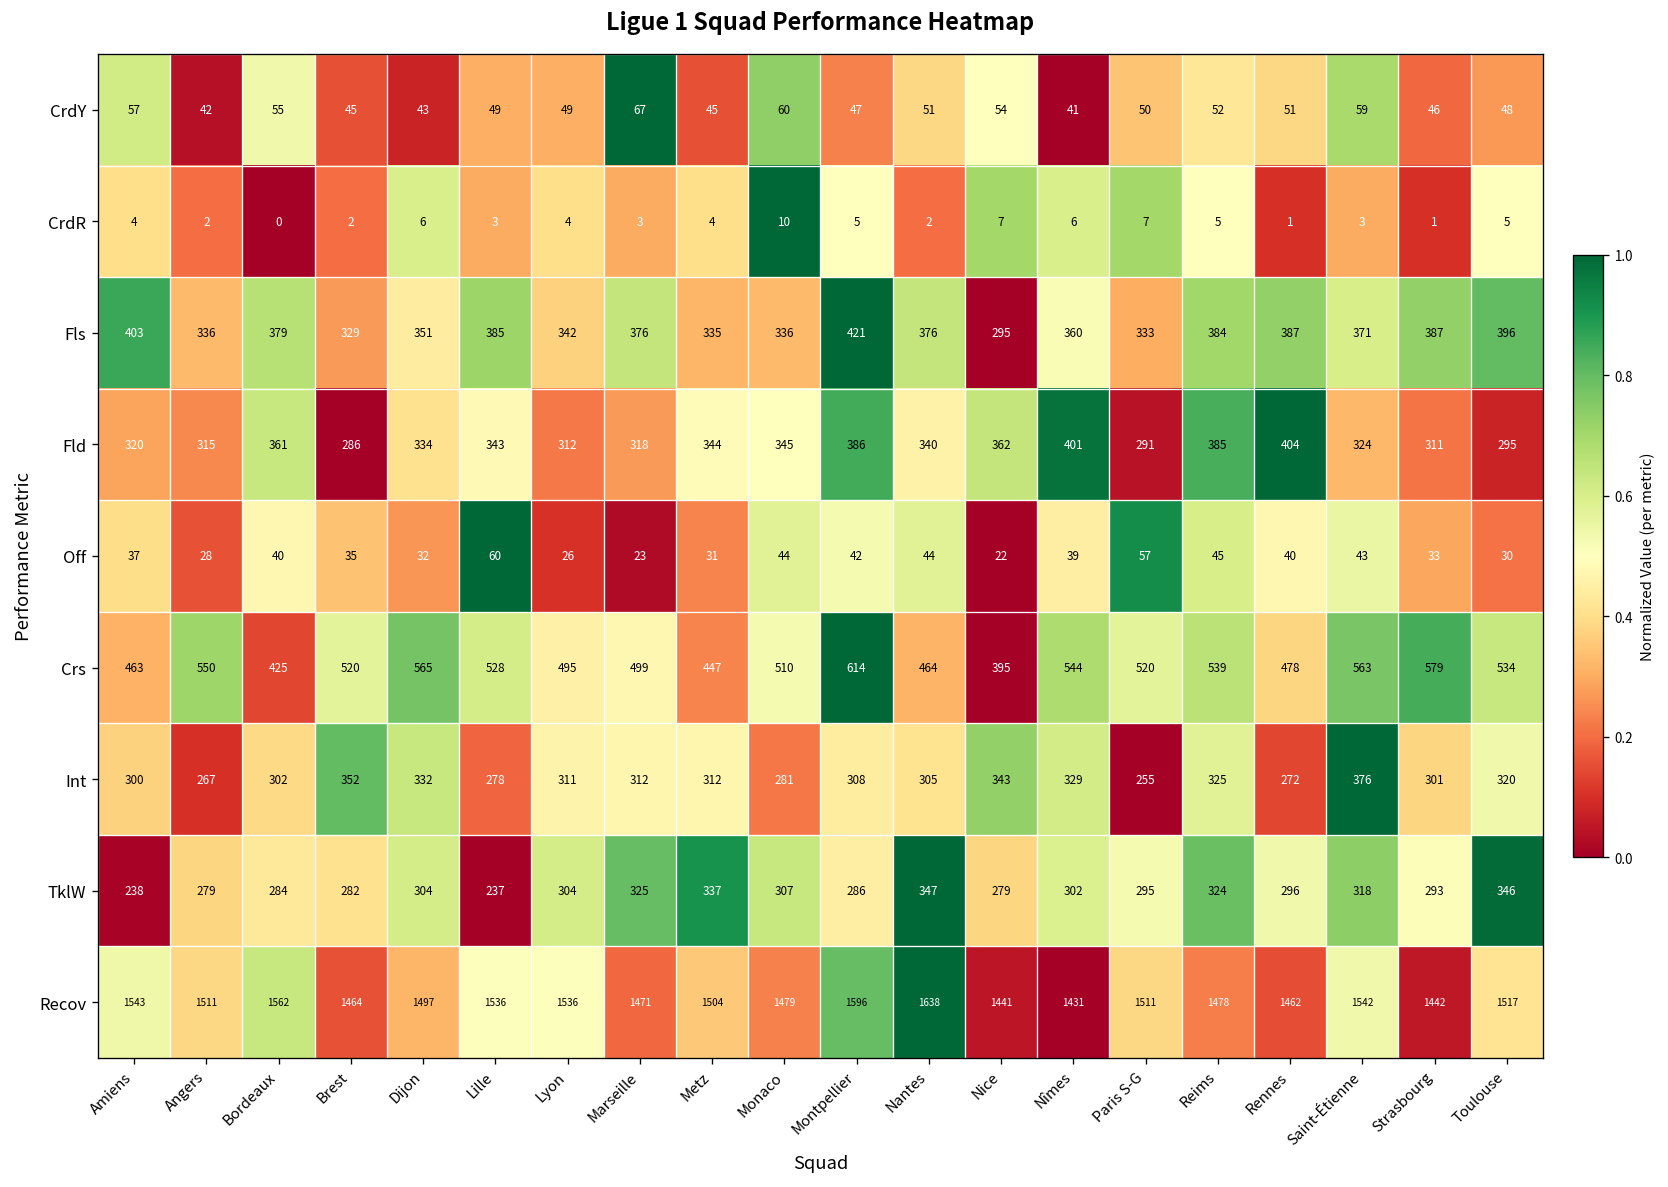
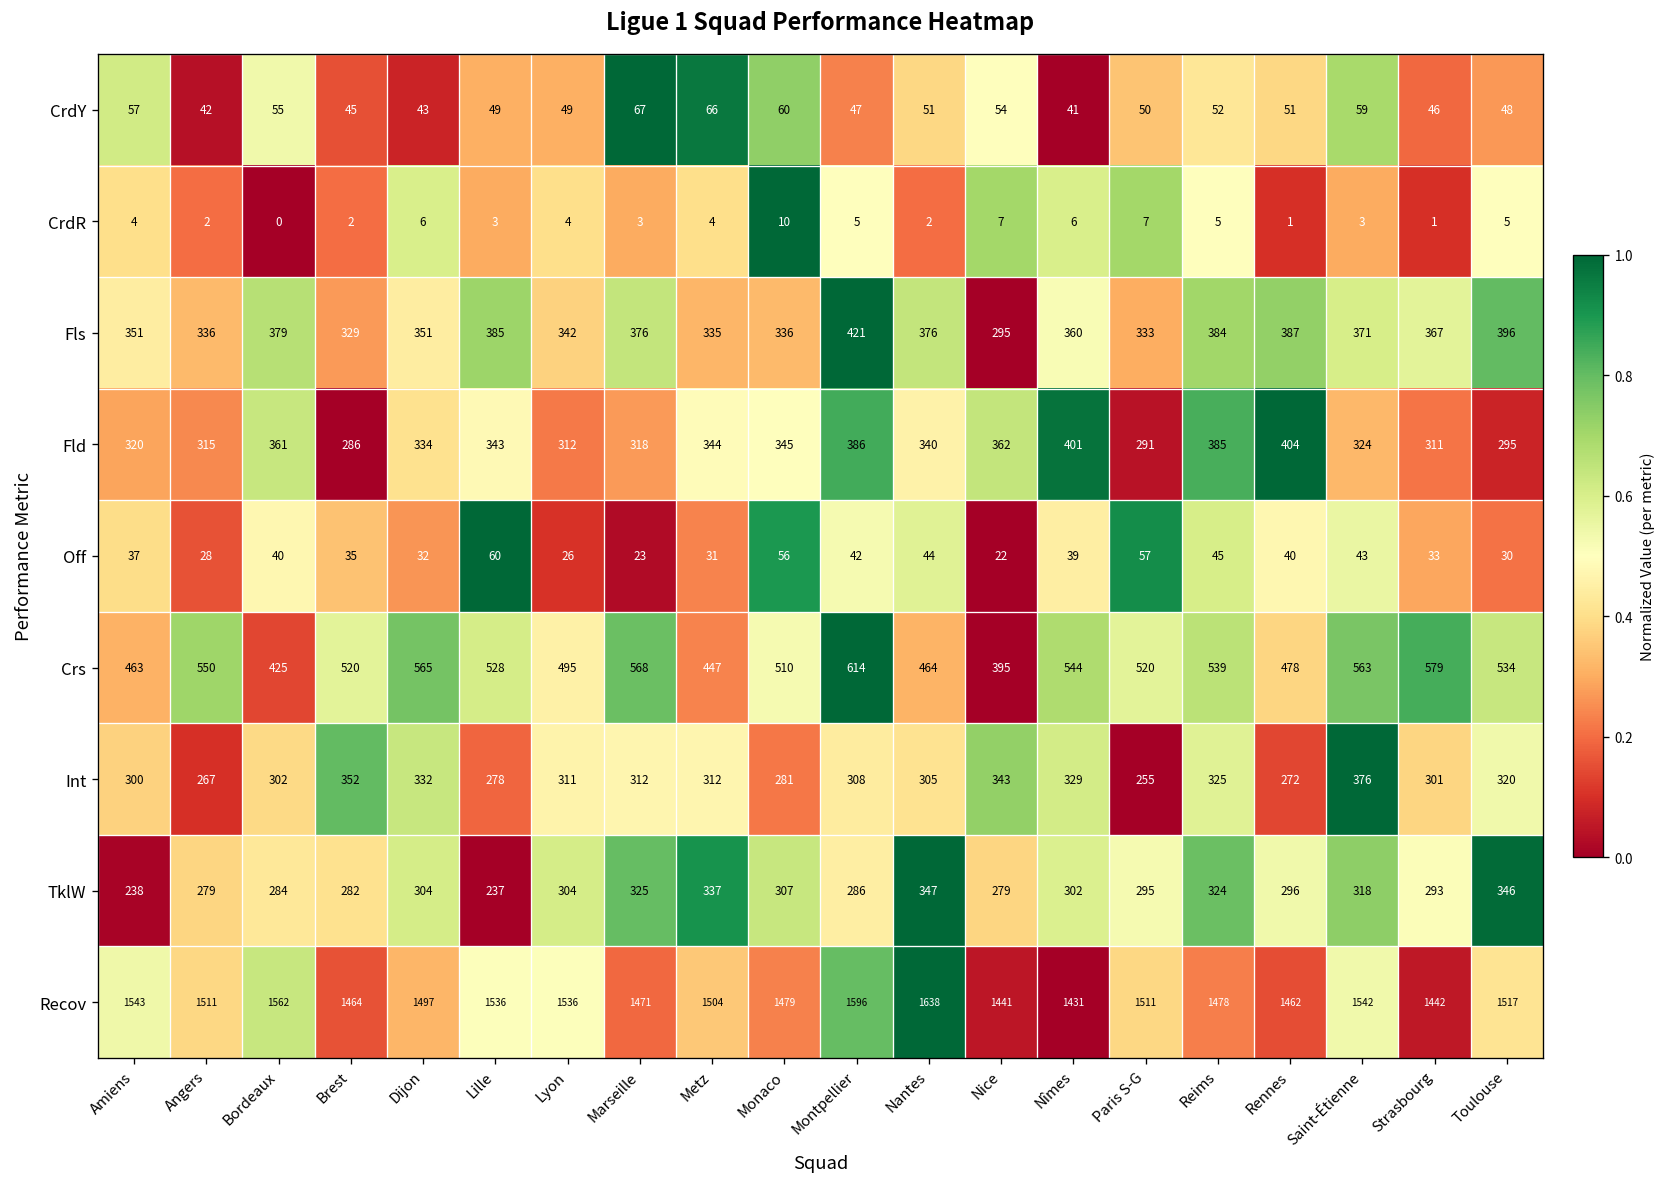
  {
    "CrdY": {
      "Amiens": 57,
      "Angers": 42,
      "Bordeaux": 55,
      "Brest": 45,
      "Dijon": 43,
      "Lille": 49,
      "Lyon": 49,
      "Marseille": 67,
-     "Metz": 45,
+     "Metz": 66,
      "Monaco": 60,
      "Montpellier": 47,
      "Nantes": 51,
      "Nice": 54,
      "Nîmes": 41,
      "Paris S-G": 50,
      "Reims": 52,
      "Rennes": 51,
      "Saint-Étienne": 59,
      "Strasbourg": 46,
      "Toulouse": 48
    },
    "CrdR": {
      "Amiens": 4,
      "Angers": 2,
      "Bordeaux": 0,
      "Brest": 2,
      "Dijon": 6,
      "Lille": 3,
      "Lyon": 4,
      "Marseille": 3,
      "Metz": 4,
      "Monaco": 10,
      "Montpellier": 5,
      "Nantes": 2,
      "Nice": 7,
      "Nîmes": 6,
      "Paris S-G": 7,
      "Reims": 5,
      "Rennes": 1,
      "Saint-Étienne": 3,
      "Strasbourg": 1,
      "Toulouse": 5
    },
    "Fls": {
-     "Amiens": 403,
+     "Amiens": 351,
      "Angers": 336,
      "Bordeaux": 379,
      "Brest": 329,
      "Dijon": 351,
      "Lille": 385,
      "Lyon": 342,
      "Marseille": 376,
      "Metz": 335,
      "Monaco": 336,
      "Montpellier": 421,
      "Nantes": 376,
      "Nice": 295,
      "Nîmes": 360,
      "Paris S-G": 333,
      "Reims": 384,
      "Rennes": 387,
      "Saint-Étienne": 371,
-     "Strasbourg": 387,
+     "Strasbourg": 367,
      "Toulouse": 396
    },
    "Fld": {
      "Amiens": 320,
      "Angers": 315,
      "Bordeaux": 361,
      "Brest": 286,
      "Dijon": 334,
      "Lille": 343,
      "Lyon": 312,
      "Marseille": 318,
      "Metz": 344,
      "Monaco": 345,
      "Montpellier": 386,
      "Nantes": 340,
      "Nice": 362,
      "Nîmes": 401,
      "Paris S-G": 291,
      "Reims": 385,
      "Rennes": 404,
      "Saint-Étienne": 324,
      "Strasbourg": 311,
      "Toulouse": 295
    },
    "Off": {
      "Amiens": 37,
      "Angers": 28,
      "Bordeaux": 40,
      "Brest": 35,
      "Dijon": 32,
      "Lille": 60,
      "Lyon": 26,
      "Marseille": 23,
      "Metz": 31,
-     "Monaco": 44,
+     "Monaco": 56,
      "Montpellier": 42,
      "Nantes": 44,
      "Nice": 22,
      "Nîmes": 39,
      "Paris S-G": 57,
      "Reims": 45,
      "Rennes": 40,
      "Saint-Étienne": 43,
      "Strasbourg": 33,
      "Toulouse": 30
    },
    "Crs": {
      "Amiens": 463,
      "Angers": 550,
      "Bordeaux": 425,
      "Brest": 520,
      "Dijon": 565,
      "Lille": 528,
      "Lyon": 495,
-     "Marseille": 499,
+     "Marseille": 568,
      "Metz": 447,
      "Monaco": 510,
      "Montpellier": 614,
      "Nantes": 464,
      "Nice": 395,
      "Nîmes": 544,
      "Paris S-G": 520,
      "Reims": 539,
      "Rennes": 478,
      "Saint-Étienne": 563,
      "Strasbourg": 579,
      "Toulouse": 534
    },
    "Int": {
      "Amiens": 300,
      "Angers": 267,
      "Bordeaux": 302,
      "Brest": 352,
      "Dijon": 332,
      "Lille": 278,
      "Lyon": 311,
      "Marseille": 312,
      "Metz": 312,
      "Monaco": 281,
      "Montpellier": 308,
      "Nantes": 305,
      "Nice": 343,
      "Nîmes": 329,
      "Paris S-G": 255,
      "Reims": 325,
      "Rennes": 272,
      "Saint-Étienne": 376,
      "Strasbourg": 301,
      "Toulouse": 320
    },
    "TklW": {
      "Amiens": 238,
      "Angers": 279,
      "Bordeaux": 284,
      "Brest": 282,
      "Dijon": 304,
      "Lille": 237,
      "Lyon": 304,
      "Marseille": 325,
      "Metz": 337,
      "Monaco": 307,
      "Montpellier": 286,
      "Nantes": 347,
      "Nice": 279,
      "Nîmes": 302,
      "Paris S-G": 295,
      "Reims": 324,
      "Rennes": 296,
      "Saint-Étienne": 318,
      "Strasbourg": 293,
      "Toulouse": 346
    },
    "Recov": {
      "Amiens": 1543,
      "Angers": 1511,
      "Bordeaux": 1562,
      "Brest": 1464,
      "Dijon": 1497,
      "Lille": 1536,
      "Lyon": 1536,
      "Marseille": 1471,
      "Metz": 1504,
      "Monaco": 1479,
      "Montpellier": 1596,
      "Nantes": 1638,
      "Nice": 1441,
      "Nîmes": 1431,
      "Paris S-G": 1511,
      "Reims": 1478,
      "Rennes": 1462,
      "Saint-Étienne": 1542,
      "Strasbourg": 1442,
      "Toulouse": 1517
    }
  }
